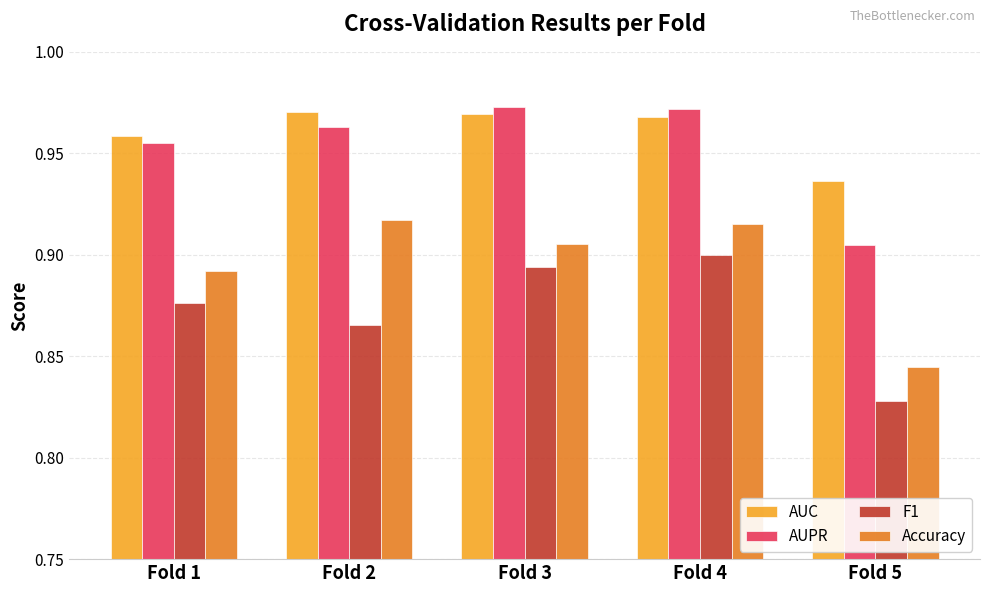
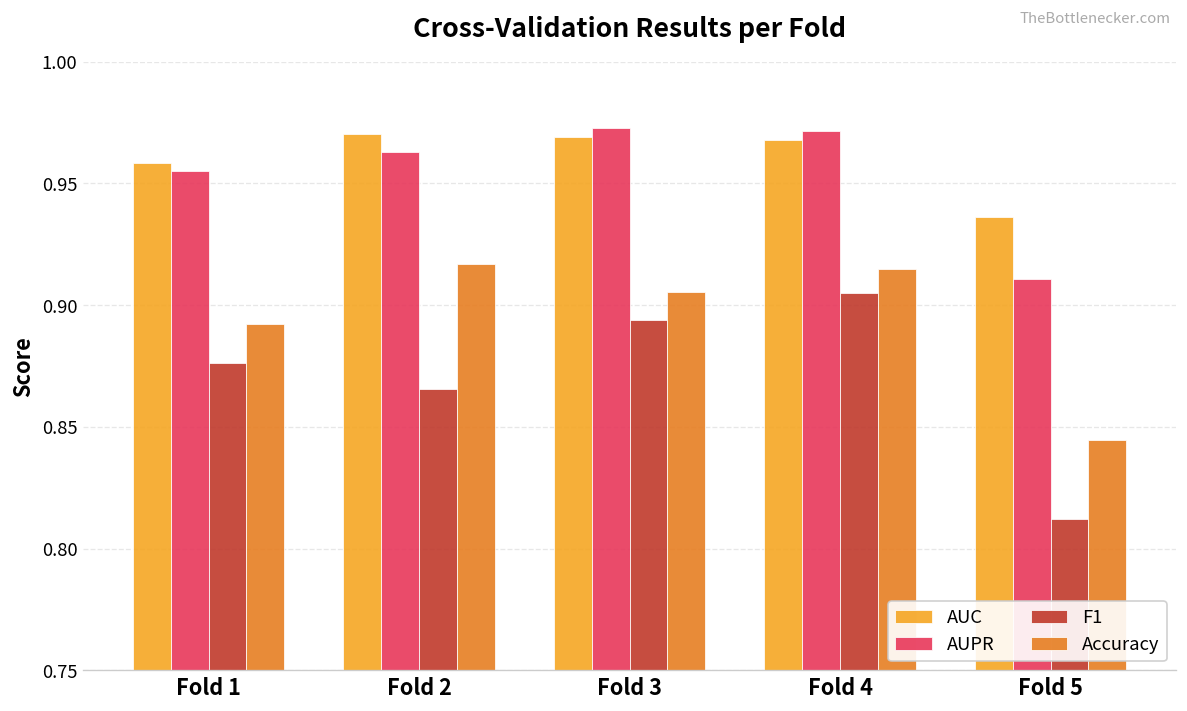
  {
    "AUPR": {
      "Fold 1": 0.955,
      "Fold 2": 0.963,
      "Fold 3": 0.973,
      "Fold 4": 0.972,
-     "Fold 5": 0.905
+     "Fold 5": 0.911
    },
    "F1": {
      "Fold 1": 0.876,
      "Fold 2": 0.866,
      "Fold 3": 0.894,
-     "Fold 4": 0.900,
-     "Fold 5": 0.828
+     "Fold 4": 0.905,
+     "Fold 5": 0.812
    }
  }
